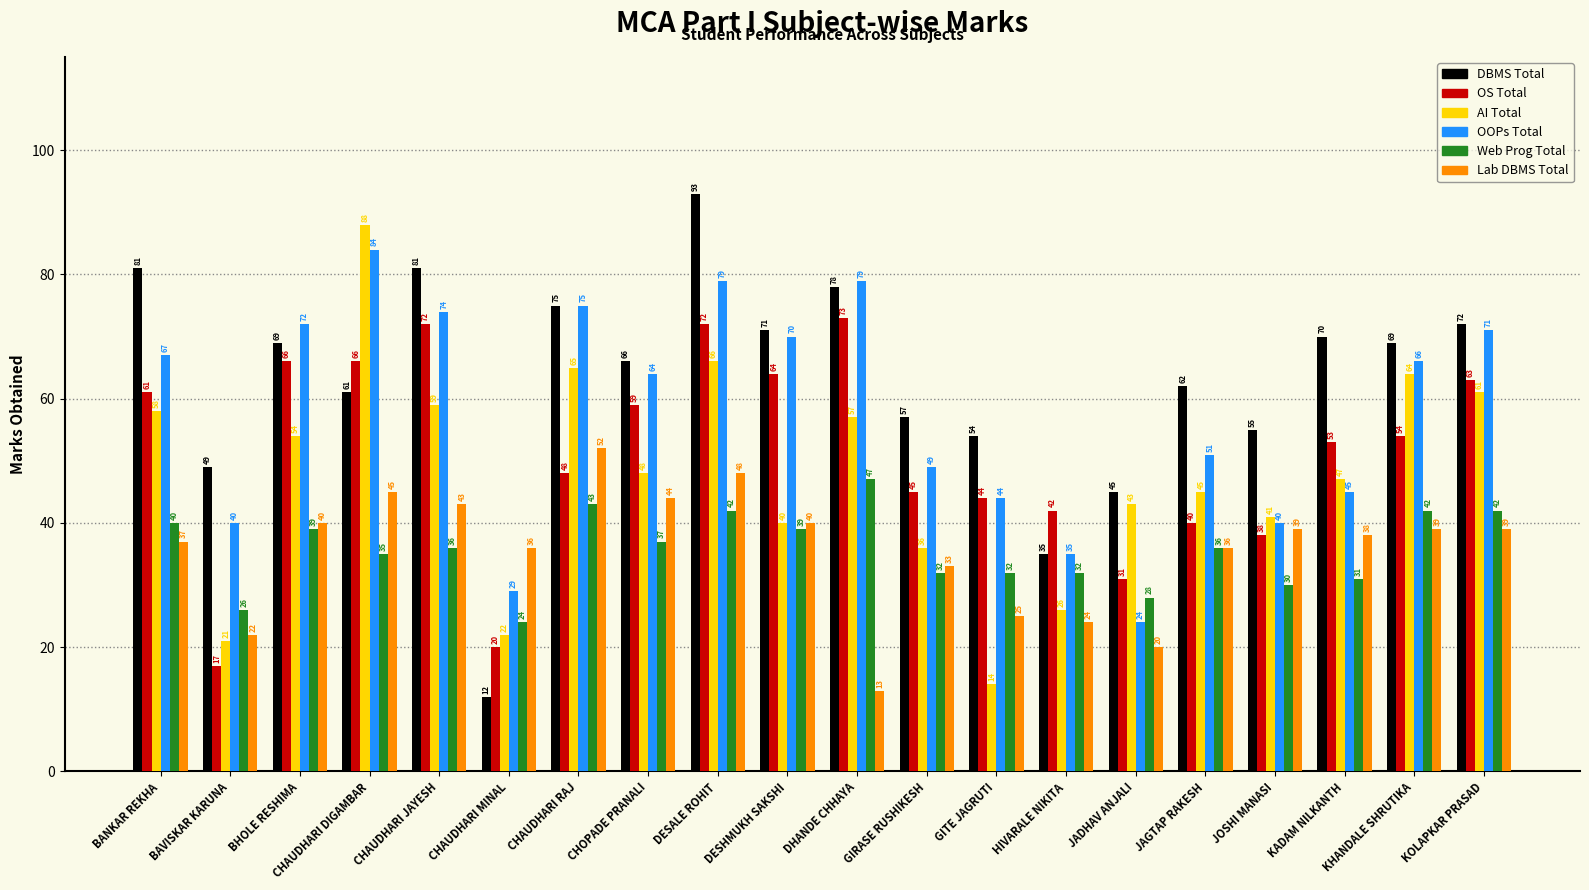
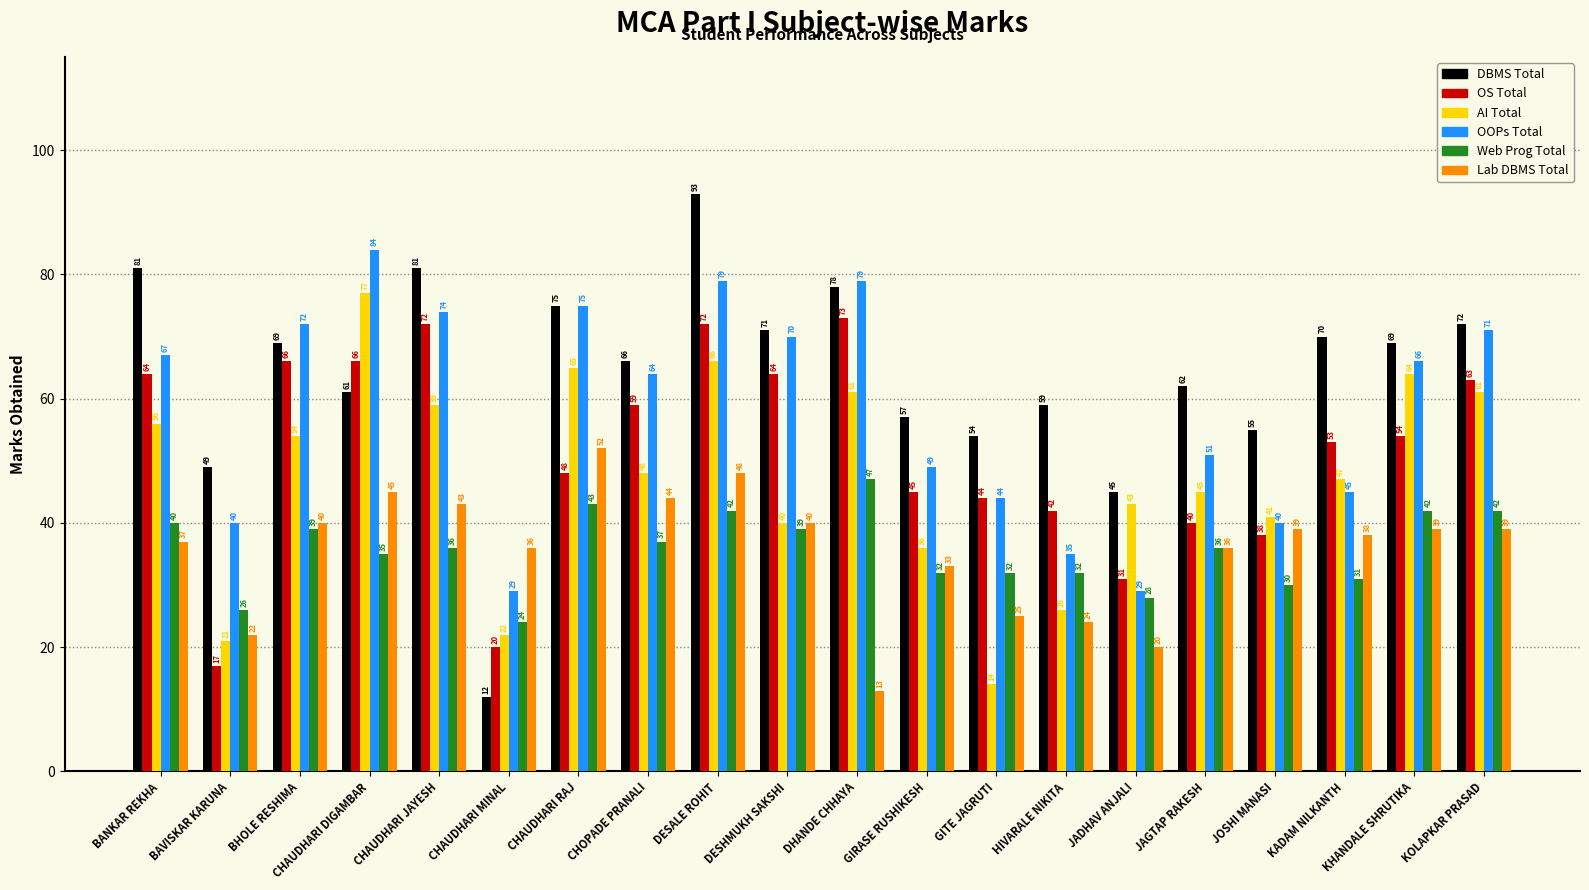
  {
    "DBMS Total": {
      "BANKAR REKHA": 81,
      "BAVISKAR KARUNA": 49,
      "BHOLE RESHIMA": 69,
      "CHAUDHARI DIGAMBAR": 61,
      "CHAUDHARI JAYESH": 81,
      "CHAUDHARI MINAL": 12,
      "CHAUDHARI RAJ": 75,
      "CHOPADE PRANALI": 66,
      "DESALE ROHIT": 93,
      "DESHMUKH SAKSHI": 71,
      "DHANDE CHHAYA": 78,
      "GIRASE RUSHIKESH": 57,
      "GITE JAGRUTI": 54,
-     "HIVARALE NIKITA": 35,
+     "HIVARALE NIKITA": 59,
      "JADHAV ANJALI": 45,
      "JAGTAP RAKESH": 62,
      "JOSHI MANASI": 55,
      "KADAM NILKANTH": 70,
      "KHANDALE SHRUTIKA": 69,
      "KOLAPKAR PRASAD": 72
    },
    "OS Total": {
-     "BANKAR REKHA": 61,
+     "BANKAR REKHA": 64,
      "BAVISKAR KARUNA": 17,
      "BHOLE RESHIMA": 66,
      "CHAUDHARI DIGAMBAR": 66,
      "CHAUDHARI JAYESH": 72,
      "CHAUDHARI MINAL": 20,
      "CHAUDHARI RAJ": 48,
      "CHOPADE PRANALI": 59,
      "DESALE ROHIT": 72,
      "DESHMUKH SAKSHI": 64,
      "DHANDE CHHAYA": 73,
      "GIRASE RUSHIKESH": 45,
      "GITE JAGRUTI": 44,
      "HIVARALE NIKITA": 42,
      "JADHAV ANJALI": 31,
      "JAGTAP RAKESH": 40,
      "JOSHI MANASI": 38,
      "KADAM NILKANTH": 53,
      "KHANDALE SHRUTIKA": 54,
      "KOLAPKAR PRASAD": 63
    },
    "AI Total": {
-     "BANKAR REKHA": 58,
+     "BANKAR REKHA": 56,
      "BAVISKAR KARUNA": 21,
      "BHOLE RESHIMA": 54,
-     "CHAUDHARI DIGAMBAR": 88,
+     "CHAUDHARI DIGAMBAR": 77,
      "CHAUDHARI JAYESH": 59,
      "CHAUDHARI MINAL": 22,
      "CHAUDHARI RAJ": 65,
      "CHOPADE PRANALI": 48,
      "DESALE ROHIT": 66,
      "DESHMUKH SAKSHI": 40,
-     "DHANDE CHHAYA": 57,
+     "DHANDE CHHAYA": 61,
      "GIRASE RUSHIKESH": 36,
      "GITE JAGRUTI": 14,
      "HIVARALE NIKITA": 26,
      "JADHAV ANJALI": 43,
      "JAGTAP RAKESH": 45,
      "JOSHI MANASI": 41,
      "KADAM NILKANTH": 47,
      "KHANDALE SHRUTIKA": 64,
      "KOLAPKAR PRASAD": 61
    },
    "OOPs Total": {
      "BANKAR REKHA": 67,
      "BAVISKAR KARUNA": 40,
      "BHOLE RESHIMA": 72,
      "CHAUDHARI DIGAMBAR": 84,
      "CHAUDHARI JAYESH": 74,
      "CHAUDHARI MINAL": 29,
      "CHAUDHARI RAJ": 75,
      "CHOPADE PRANALI": 64,
      "DESALE ROHIT": 79,
      "DESHMUKH SAKSHI": 70,
      "DHANDE CHHAYA": 79,
      "GIRASE RUSHIKESH": 49,
      "GITE JAGRUTI": 44,
      "HIVARALE NIKITA": 35,
-     "JADHAV ANJALI": 24,
+     "JADHAV ANJALI": 29,
      "JAGTAP RAKESH": 51,
      "JOSHI MANASI": 40,
      "KADAM NILKANTH": 45,
      "KHANDALE SHRUTIKA": 66,
      "KOLAPKAR PRASAD": 71
    },
    "Web Prog Total": {
      "BANKAR REKHA": 40,
      "BAVISKAR KARUNA": 26,
      "BHOLE RESHIMA": 39,
      "CHAUDHARI DIGAMBAR": 35,
      "CHAUDHARI JAYESH": 36,
      "CHAUDHARI MINAL": 24,
      "CHAUDHARI RAJ": 43,
      "CHOPADE PRANALI": 37,
      "DESALE ROHIT": 42,
      "DESHMUKH SAKSHI": 39,
      "DHANDE CHHAYA": 47,
      "GIRASE RUSHIKESH": 32,
      "GITE JAGRUTI": 32,
      "HIVARALE NIKITA": 32,
      "JADHAV ANJALI": 28,
      "JAGTAP RAKESH": 36,
      "JOSHI MANASI": 30,
      "KADAM NILKANTH": 31,
      "KHANDALE SHRUTIKA": 42,
      "KOLAPKAR PRASAD": 42
    },
    "Lab DBMS Total": {
      "BANKAR REKHA": 37,
      "BAVISKAR KARUNA": 22,
      "BHOLE RESHIMA": 40,
      "CHAUDHARI DIGAMBAR": 45,
      "CHAUDHARI JAYESH": 43,
      "CHAUDHARI MINAL": 36,
      "CHAUDHARI RAJ": 52,
      "CHOPADE PRANALI": 44,
      "DESALE ROHIT": 48,
      "DESHMUKH SAKSHI": 40,
      "DHANDE CHHAYA": 13,
      "GIRASE RUSHIKESH": 33,
      "GITE JAGRUTI": 25,
      "HIVARALE NIKITA": 24,
      "JADHAV ANJALI": 20,
      "JAGTAP RAKESH": 36,
      "JOSHI MANASI": 39,
      "KADAM NILKANTH": 38,
      "KHANDALE SHRUTIKA": 39,
      "KOLAPKAR PRASAD": 39
    }
  }
